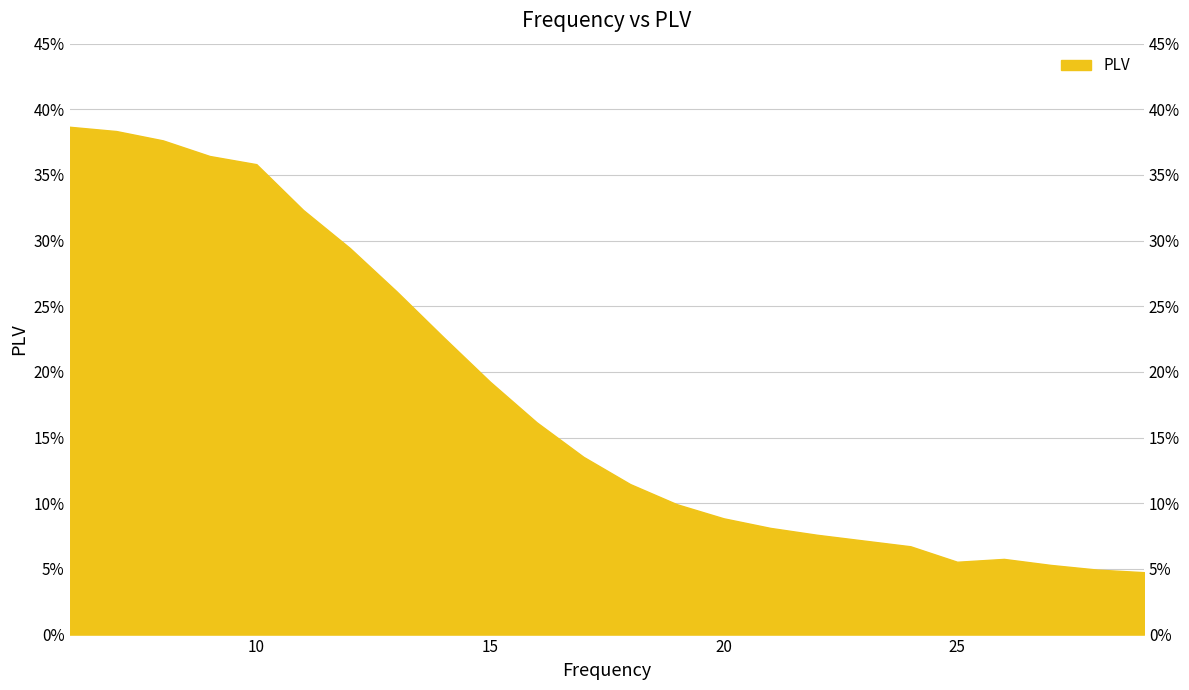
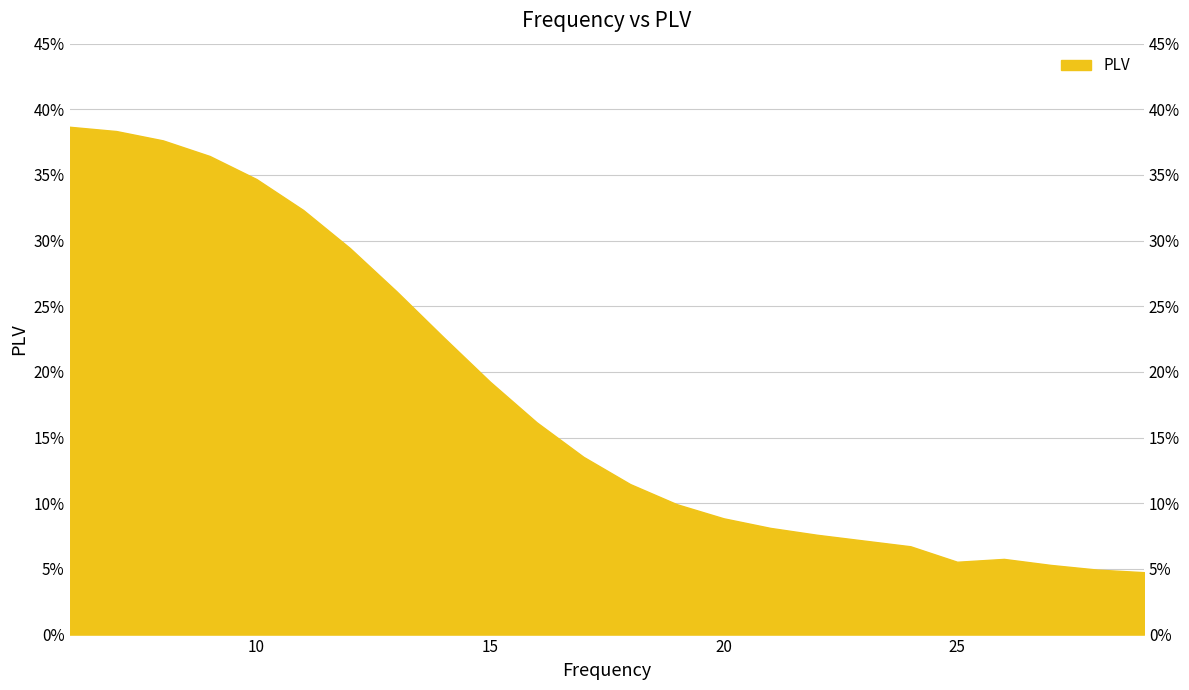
  {
-   "10": "35.8%",
+   "10": "34.7%",
    "15": "19.3%",
    "20": "8.9%",
    "25": "5.5%"
  }
